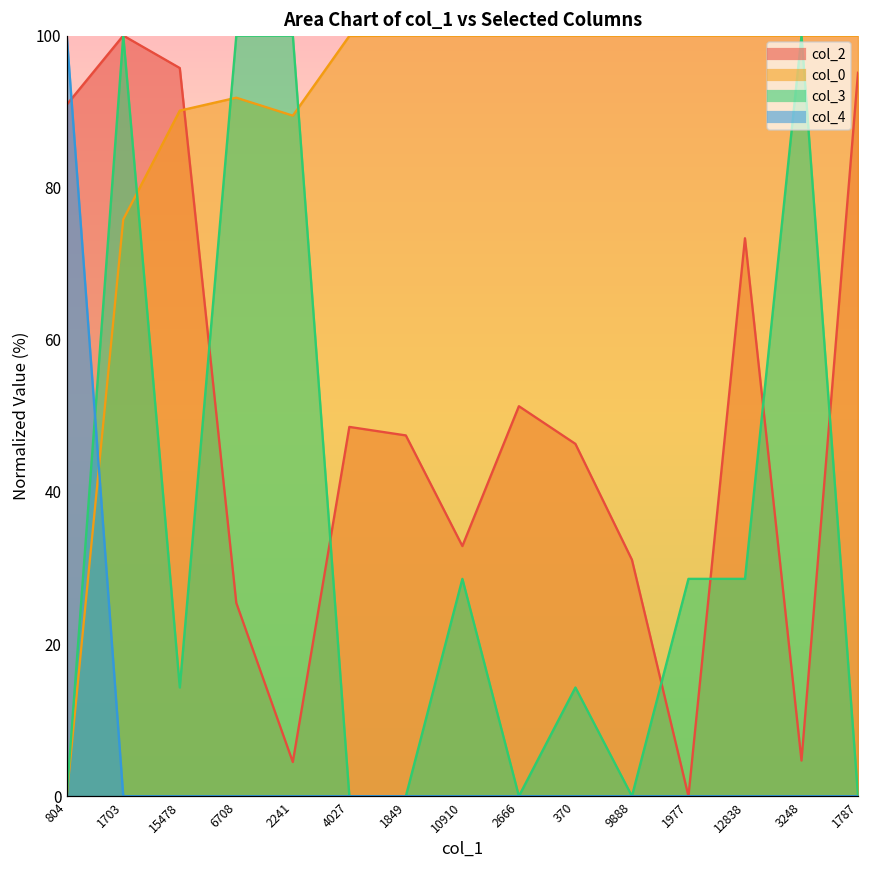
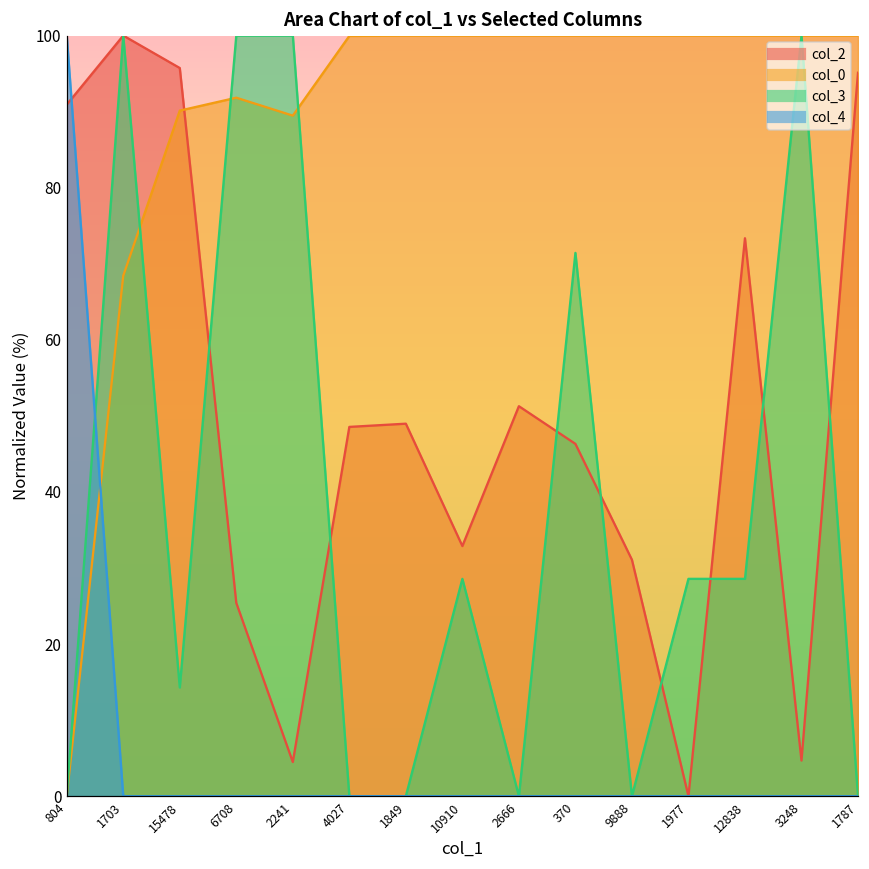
  {
    "col_2": {
      "804": 91,
      "15478": 96,
      "6708": 25,
      "2241": 4,
      "4027": 49,
-     "1849": 47,
+     "1849": 49,
      "10910": 33,
      "2666": 51,
      "370": 46,
      "9888": 31,
      "12838": 73,
      "3248": 5,
      "1787": 95
    },
    "col_0": {
-     "1703": 76,
+     "1703": 68,
      "15478": 90,
      "6708": 92,
      "2241": 89,
      "4027": 100,
      "1849": 100,
      "10910": 100,
      "2666": 100,
      "370": 100,
      "9888": 100,
      "1977": 100,
      "12838": 100,
      "1787": 100
    },
    "col_3": {
      "15478": 14,
      "6708": 100,
      "2241": 100,
      "10910": 29,
-     "370": 14,
+     "370": 71,
      "1977": 29,
      "12838": 29
    },
    "col_4": {
      "804": 100,
      "1703": 0,
      "15478": 0,
      "6708": 0,
      "2241": 0,
      "10910": 0,
      "370": 0,
      "12838": 0,
      "3248": 0
    }
  }
